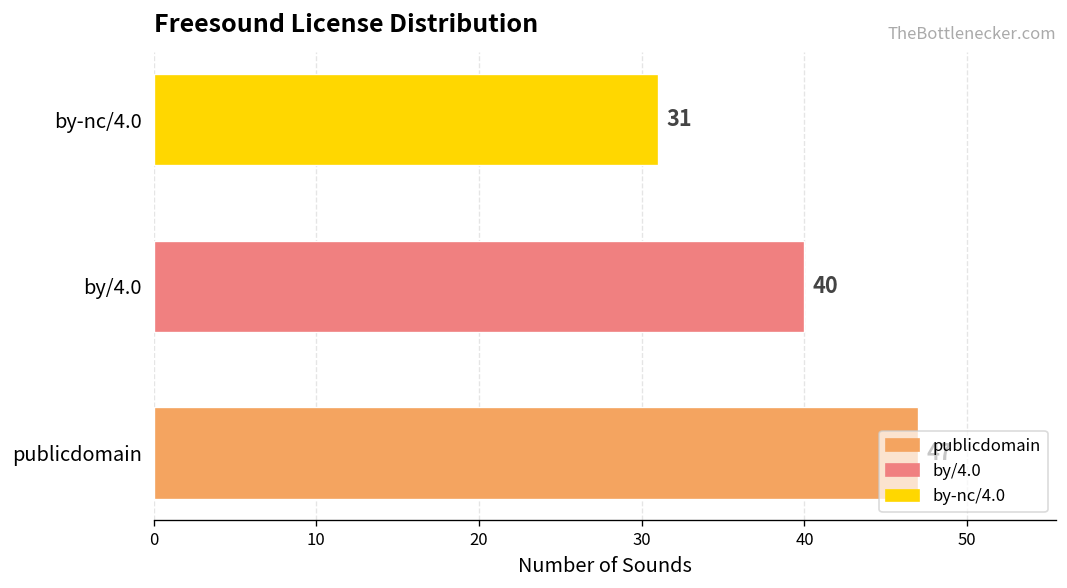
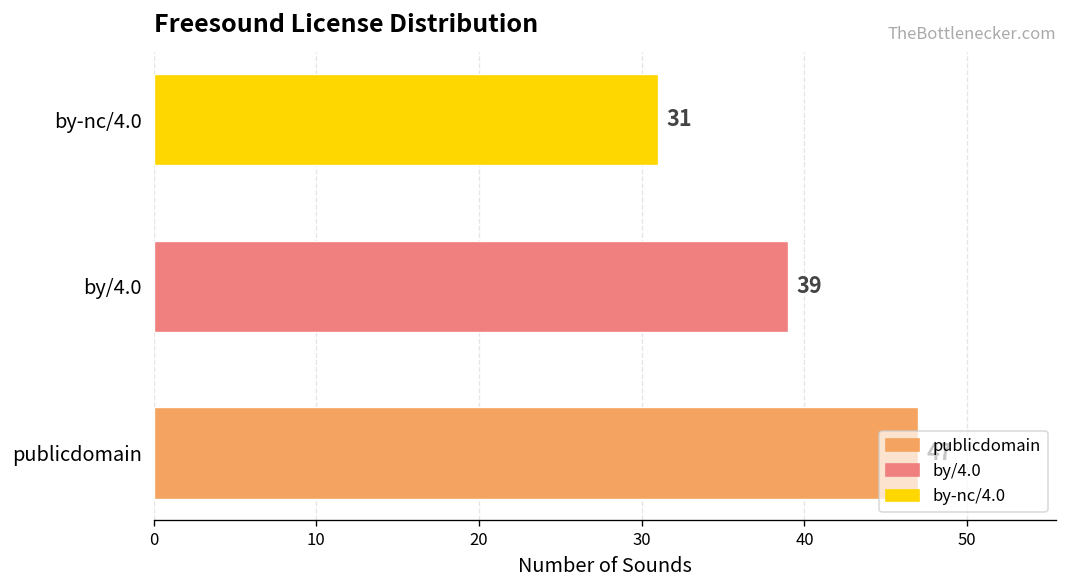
  {
    "by-nc/4.0": 31,
-   "by/4.0": 40
+   "by/4.0": 39
  }
